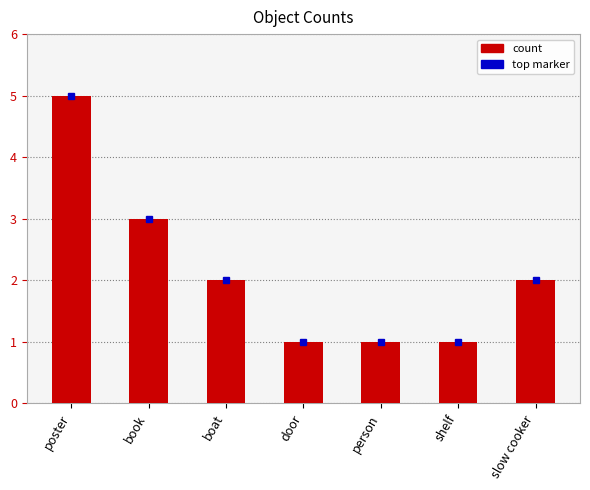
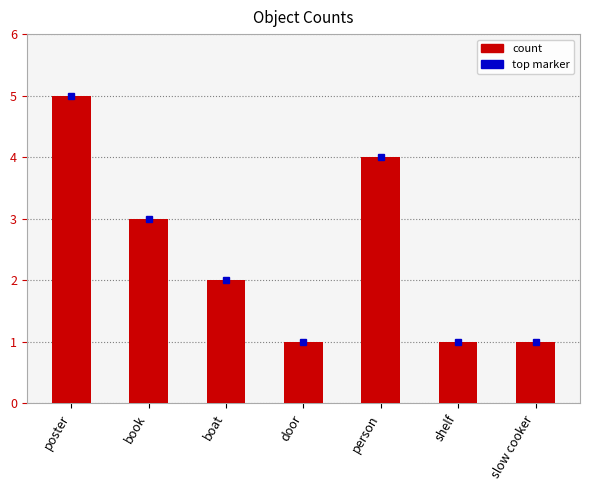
  {
    "count": {
      "poster": 5,
      "book": 3,
      "boat": 2,
      "door": 1,
-     "person": 1,
+     "person": 4,
      "shelf": 1,
-     "slow cooker": 2
+     "slow cooker": 1
    }
  }
